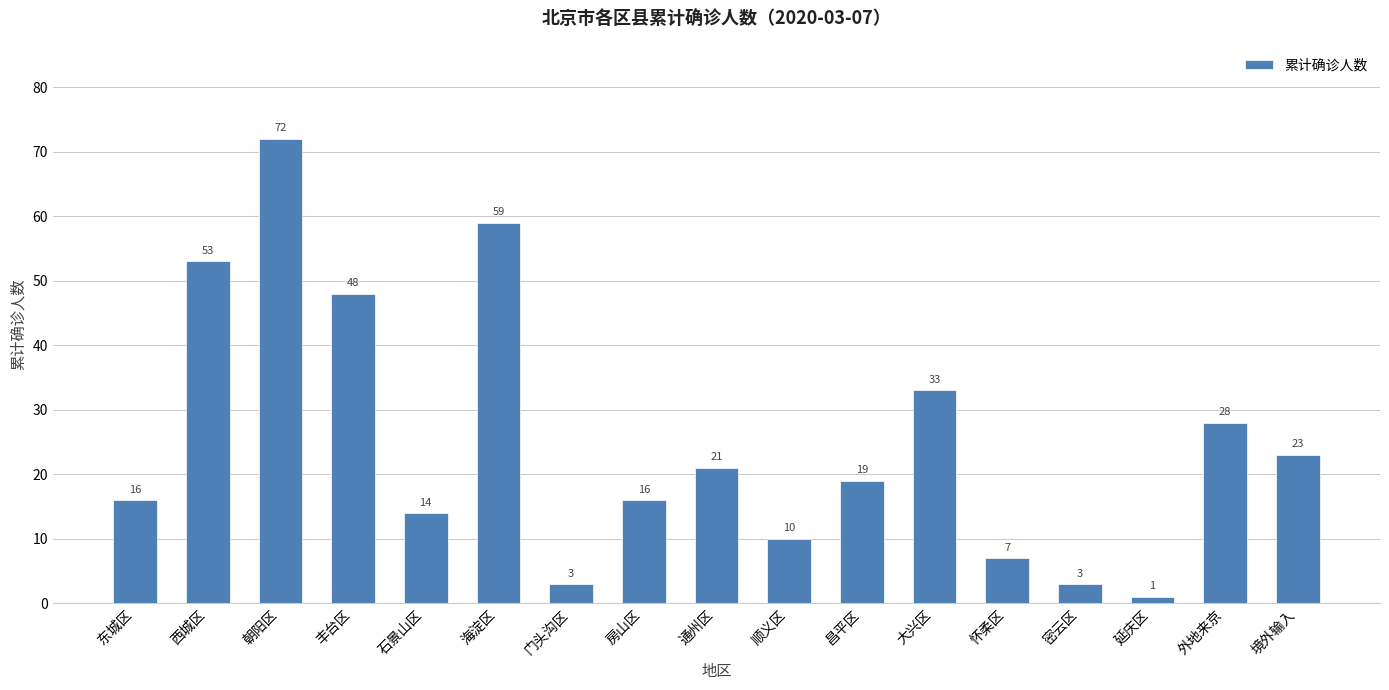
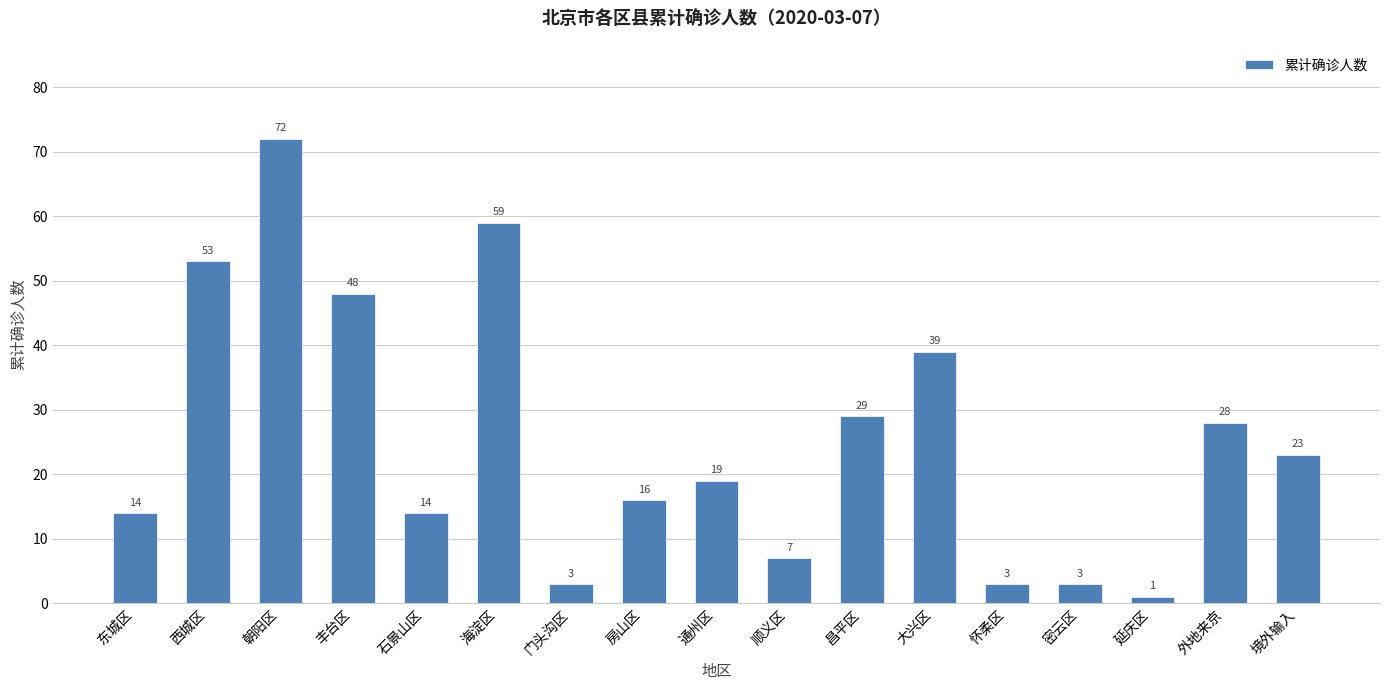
  {
-   "东城区": 16,
+   "东城区": 14,
    "西城区": 53,
    "朝阳区": 72,
    "丰台区": 48,
    "石景山区": 14,
    "海淀区": 59,
    "门头沟区": 3,
    "房山区": 16,
-   "通州区": 21,
-   "顺义区": 10,
-   "昌平区": 19,
-   "大兴区": 33,
-   "怀柔区": 7,
+   "通州区": 19,
+   "顺义区": 7,
+   "昌平区": 29,
+   "大兴区": 39,
+   "怀柔区": 3,
    "密云区": 3,
    "延庆区": 1,
    "外地来京": 28,
    "境外输入": 23
  }
